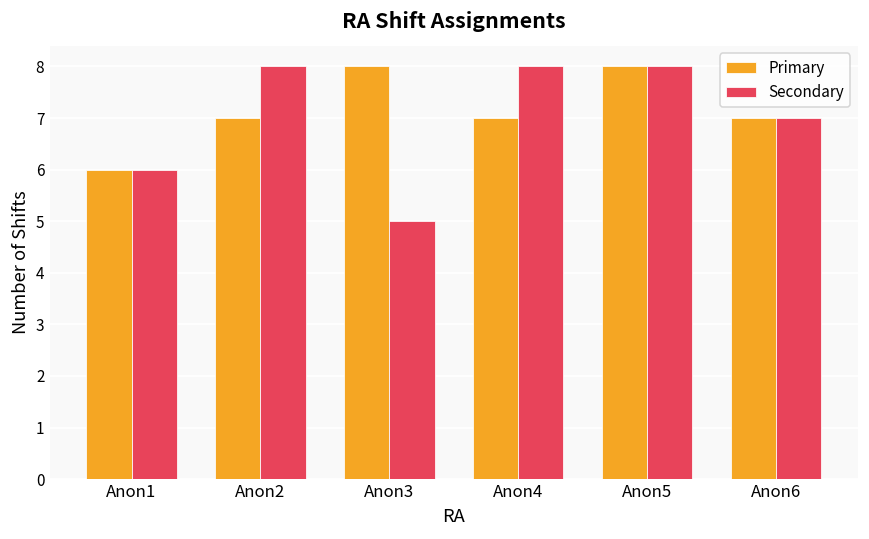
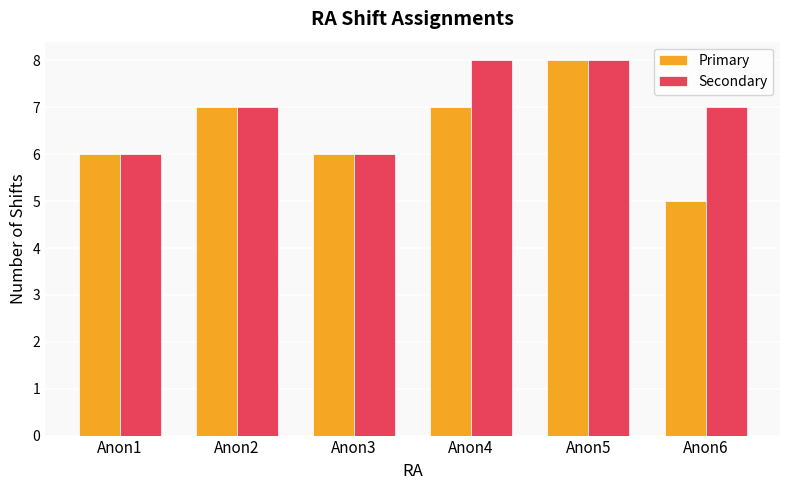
  {
    "Primary": {
      "Anon1": 6,
      "Anon2": 7,
-     "Anon3": 8,
+     "Anon3": 6,
      "Anon4": 7,
      "Anon5": 8,
-     "Anon6": 7
+     "Anon6": 5
    },
    "Secondary": {
      "Anon1": 6,
-     "Anon2": 8,
-     "Anon3": 5,
+     "Anon2": 7,
+     "Anon3": 6,
      "Anon4": 8,
      "Anon5": 8,
      "Anon6": 7
    }
  }
